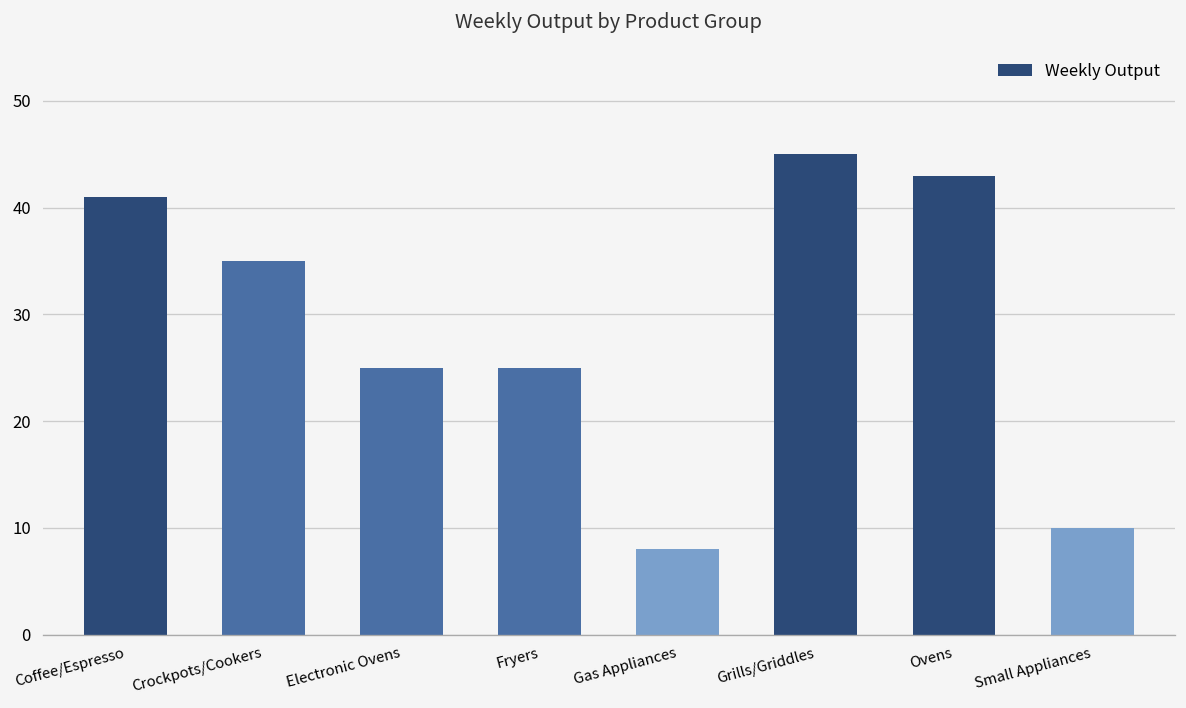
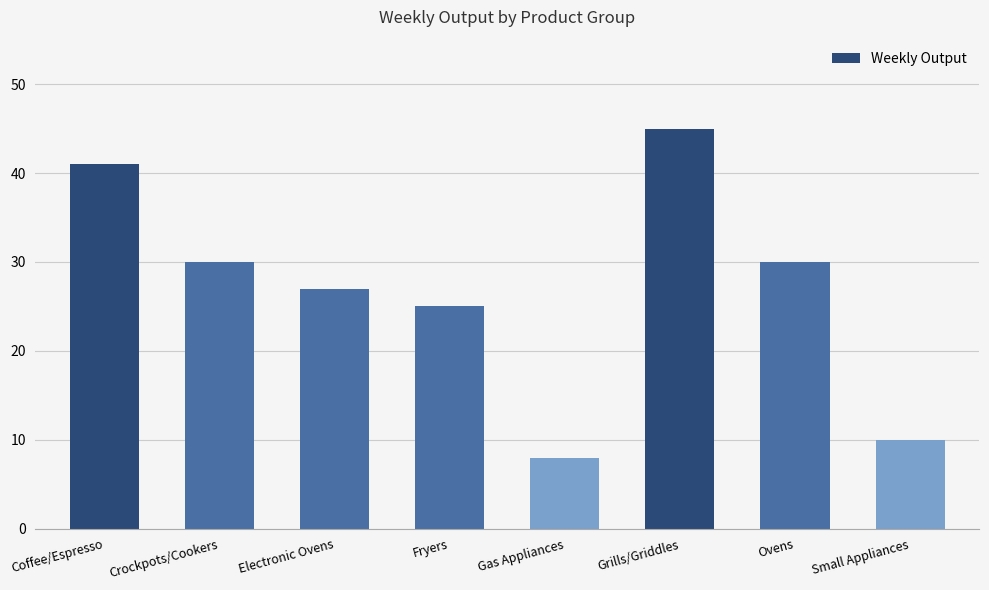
  {
    "Coffee/Espresso": 41,
-   "Crockpots/Cookers": 35,
-   "Electronic Ovens": 25,
+   "Crockpots/Cookers": 30,
+   "Electronic Ovens": 27,
    "Fryers": 25,
    "Gas Appliances": 8,
    "Grills/Griddles": 45,
-   "Ovens": 43,
+   "Ovens": 30,
    "Small Appliances": 10
  }
